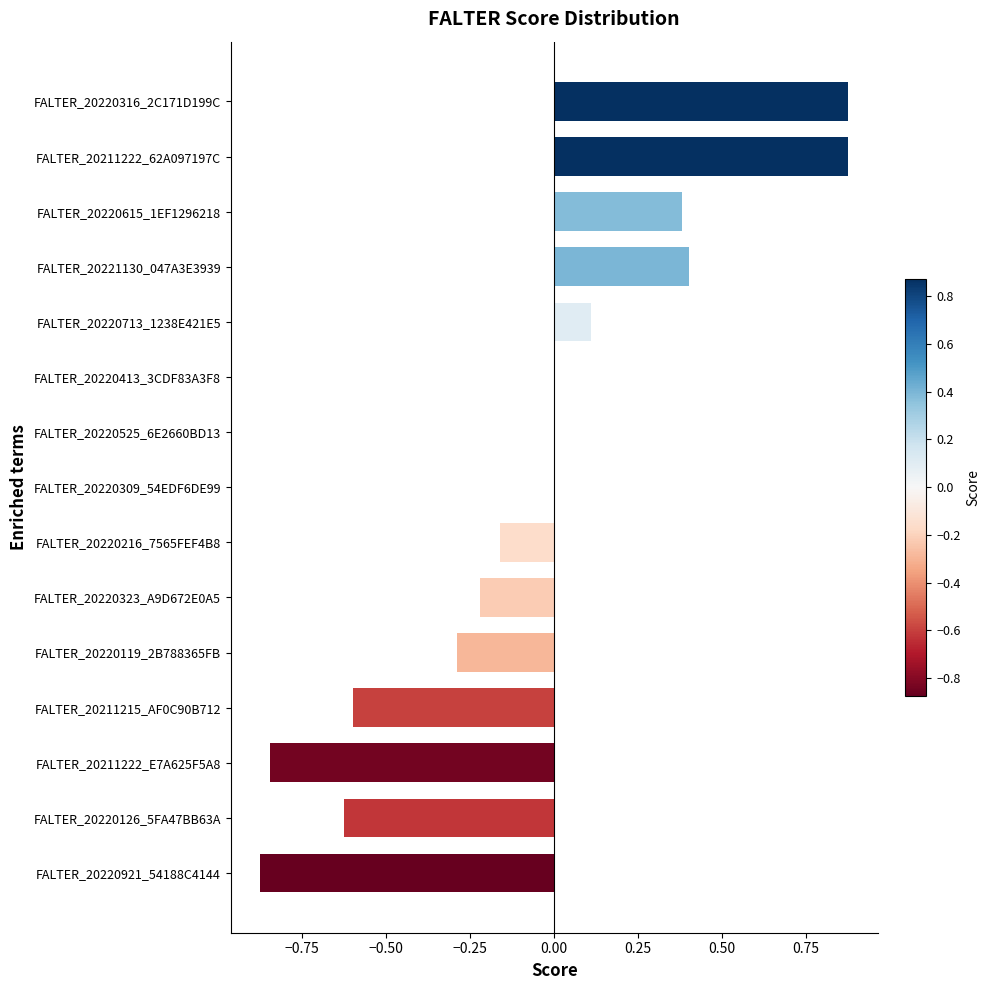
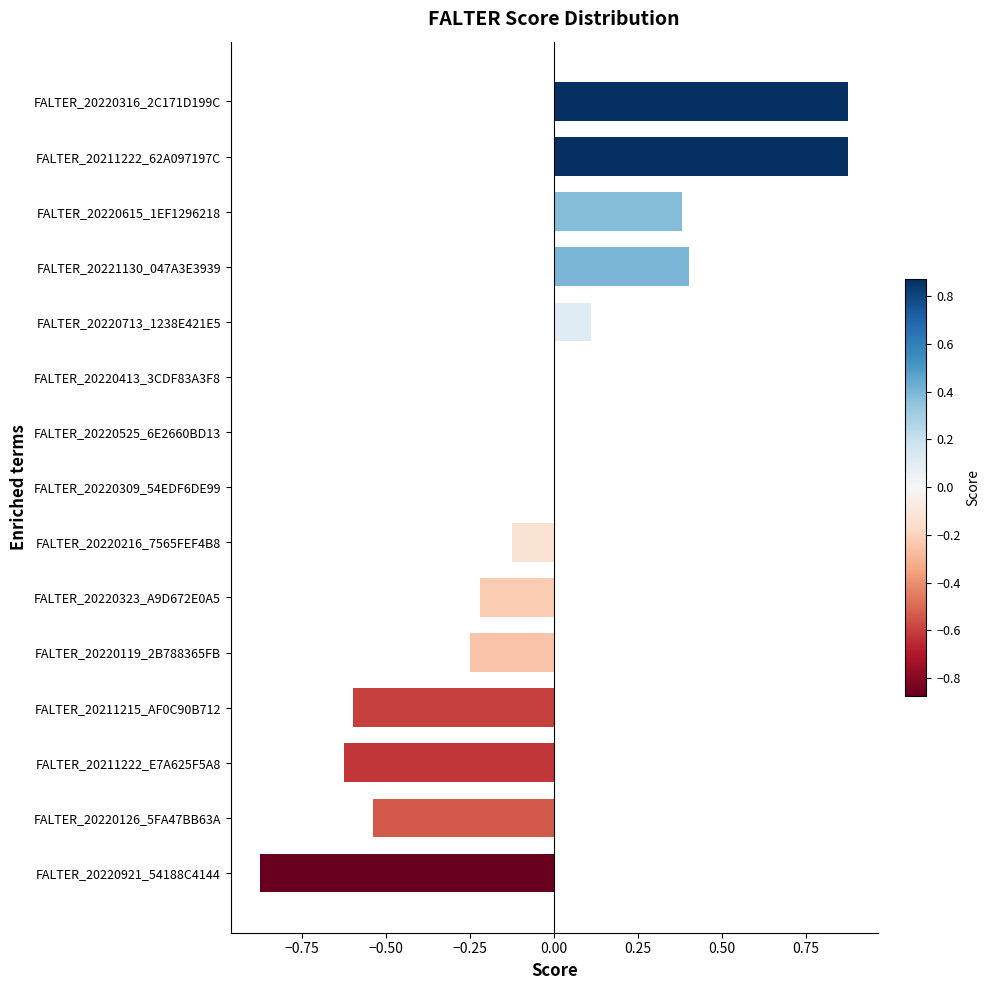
  {
    "FALTER_20220316_2C171D199C": 0.88,
    "FALTER_20211222_62A097197C": 0.88,
    "FALTER_20220615_1EF1296218": 0.38,
    "FALTER_20221130_047A3E3939": 0.40,
    "FALTER_20220713_1238E421E5": 0.11,
    "FALTER_20220413_3CDF83A3F8": 0.00,
    "FALTER_20220525_6E2660BD13": 0.00,
    "FALTER_20220309_54EDF6DE99": 0.00,
-   "FALTER_20220216_7565FEF4B8": -0.16,
+   "FALTER_20220216_7565FEF4B8": -0.13,
    "FALTER_20220323_A9D672E0A5": -0.22,
-   "FALTER_20220119_2B788365FB": -0.29,
+   "FALTER_20220119_2B788365FB": -0.25,
    "FALTER_20211215_AF0C90B712": -0.60,
-   "FALTER_20211222_E7A625F5A8": -0.85,
-   "FALTER_20220126_5FA47BB63A": -0.63,
+   "FALTER_20211222_E7A625F5A8": -0.63,
+   "FALTER_20220126_5FA47BB63A": -0.54,
    "FALTER_20220921_54188C4144": -0.88
  }
